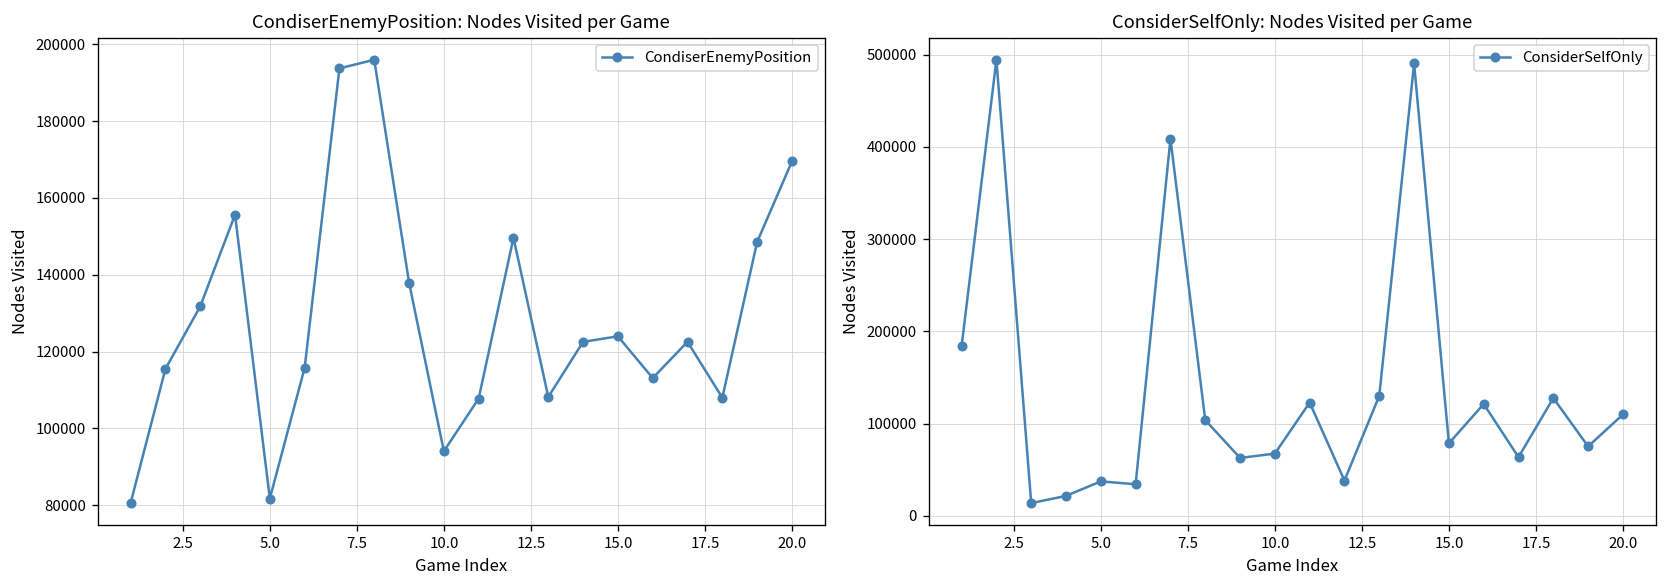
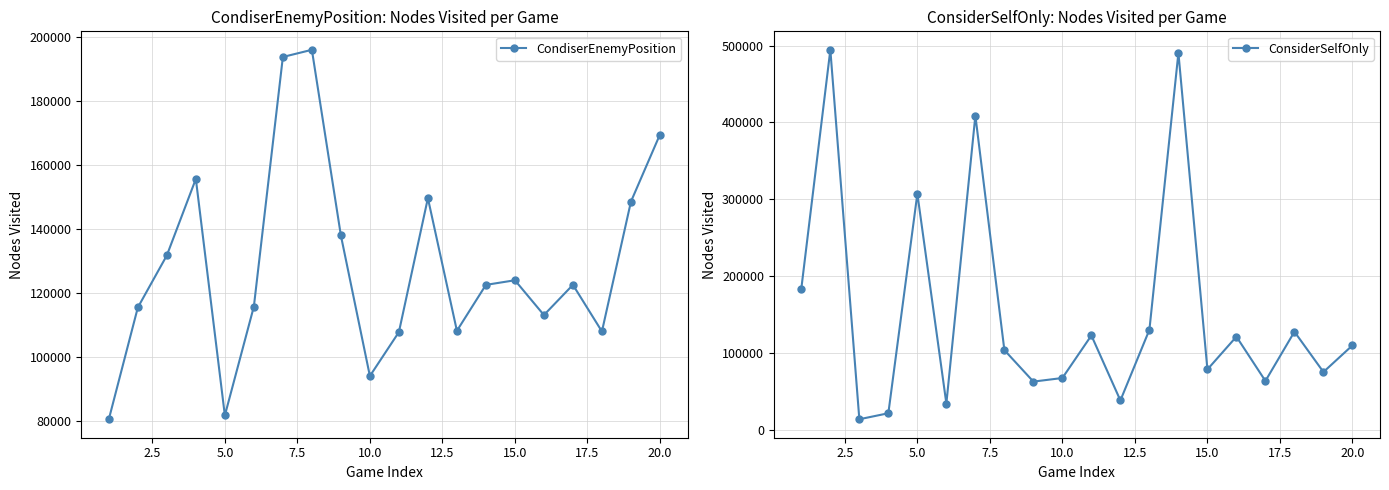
  {
    "CondiserEnemyPosition: Nodes Visited per Game": {
      "5.0": 82000,
      "10.0": 94000,
      "15.0": 124000,
      "20.0": 170000
    },
    "ConsiderSelfOnly: Nodes Visited per Game": {
-     "5.0": 40000,
+     "5.0": 310000,
      "10.0": 70000,
      "15.0": 80000,
      "20.0": 110000
    }
  }
